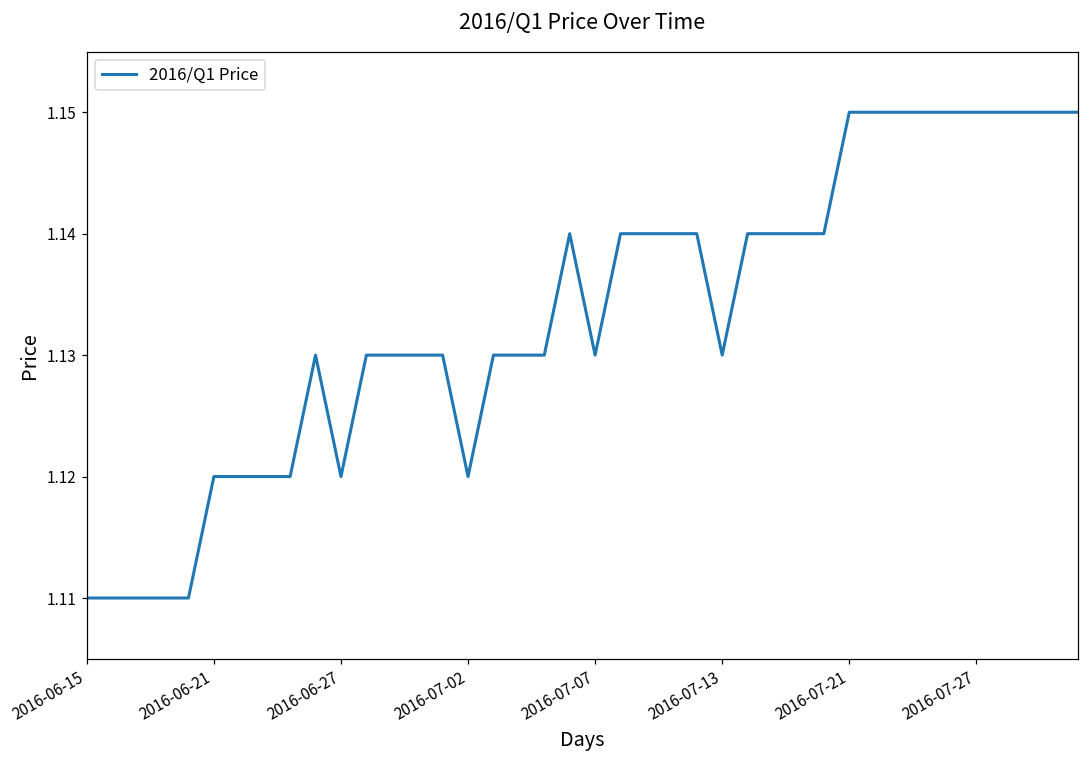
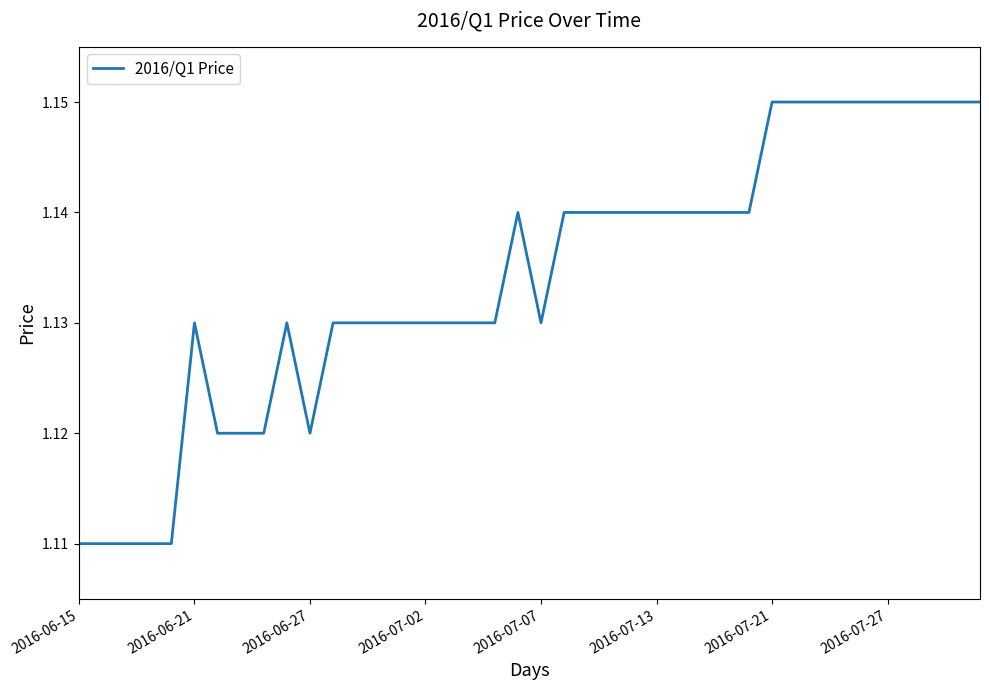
  {
    "2016-06-15": 1.11,
-   "2016-06-21": 1.12,
+   "2016-06-21": 1.13,
    "2016-06-27": 1.12,
-   "2016-07-02": 1.12,
+   "2016-07-02": 1.13,
    "2016-07-07": 1.13,
-   "2016-07-13": 1.13,
+   "2016-07-13": 1.14,
    "2016-07-21": 1.15,
    "2016-07-27": 1.15
  }
